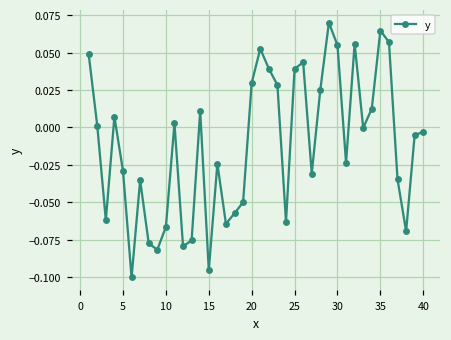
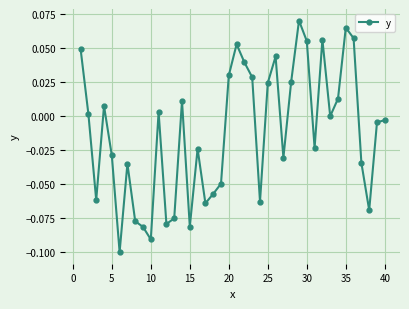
  {
    "5": -0.029,
-   "10": -0.067,
-   "15": -0.095,
+   "10": -0.091,
+   "15": -0.082,
    "20": 0.030,
-   "25": 0.039,
+   "25": 0.024,
    "30": 0.055,
    "35": 0.065,
    "40": -0.003
  }
